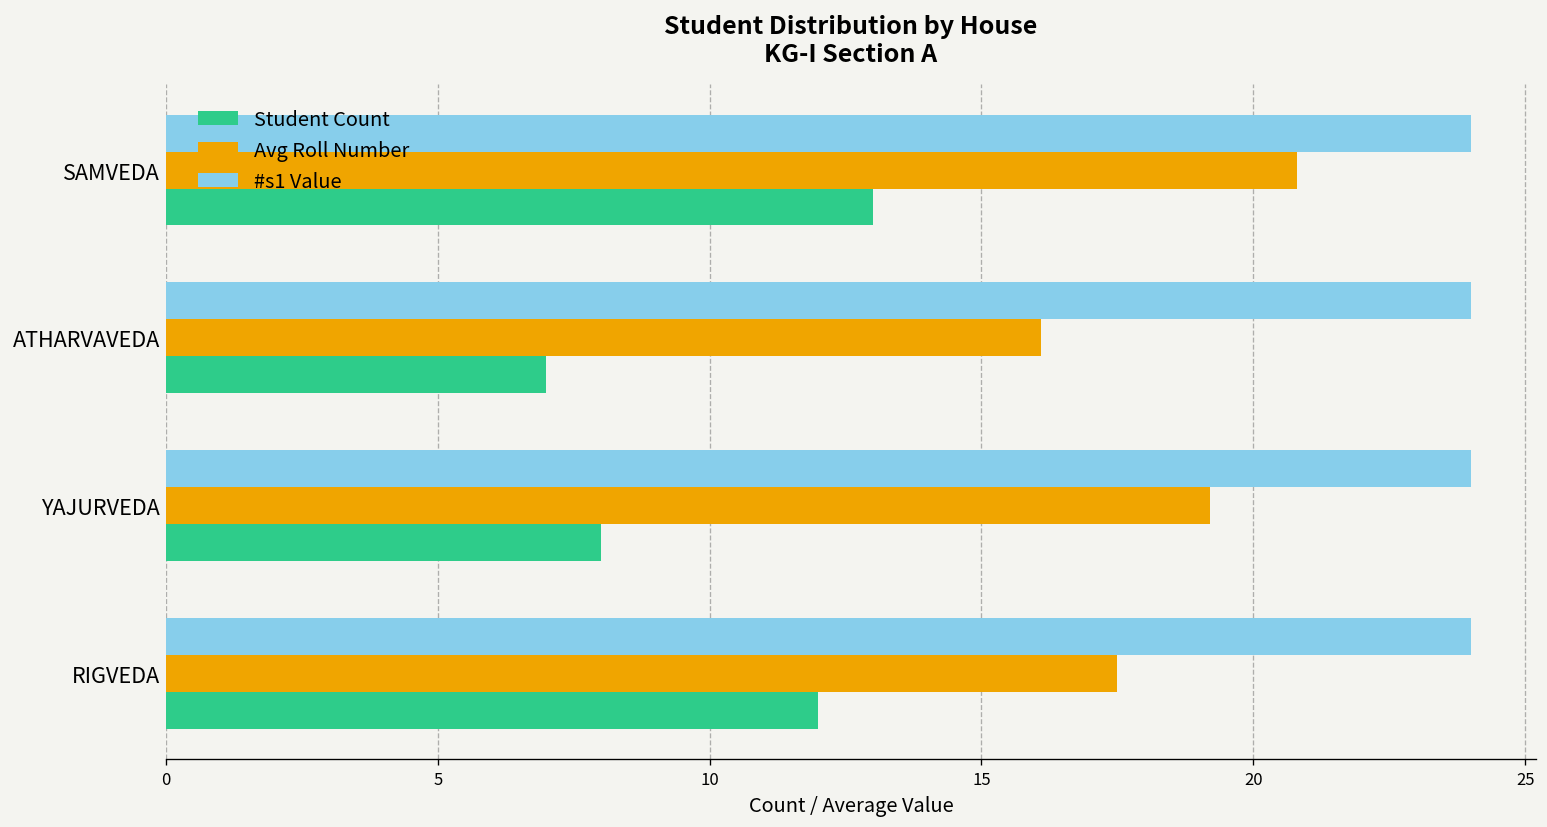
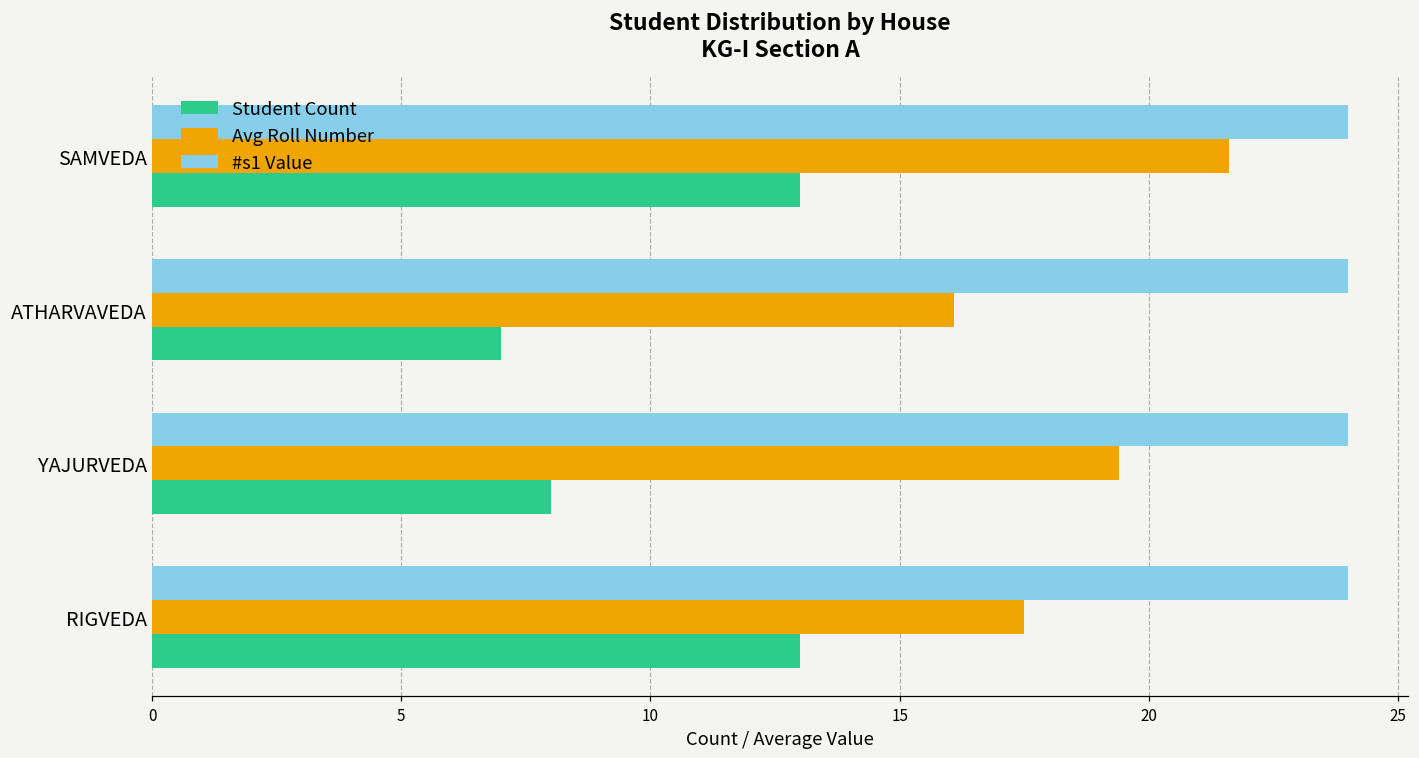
  {
    "Student Count": {
      "SAMVEDA": 13,
      "ATHARVAVEDA": 7,
      "YAJURVEDA": 8,
-     "RIGVEDA": 12
+     "RIGVEDA": 13
    },
    "Avg Roll Number": {
-     "SAMVEDA": 20.8,
+     "SAMVEDA": 21.6,
      "ATHARVAVEDA": 16.1,
-     "YAJURVEDA": 19.2,
+     "YAJURVEDA": 19.4,
      "RIGVEDA": 17.5
    },
    "#s1 Value": {
      "SAMVEDA": 24.0,
      "ATHARVAVEDA": 24.0,
      "YAJURVEDA": 24.0,
      "RIGVEDA": 24.0
    }
  }
